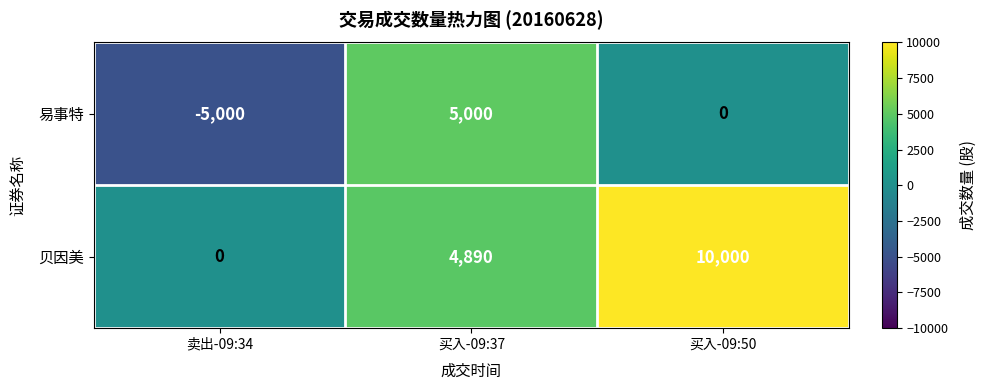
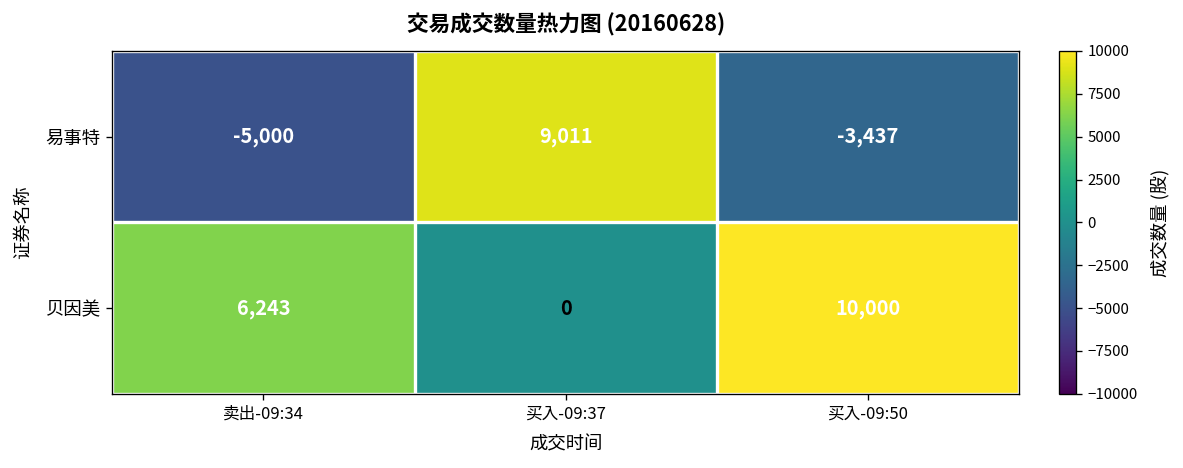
  {
    "易事特": {
      "卖出-09:34": "-5,000",
-     "买入-09:37": "5,000",
-     "买入-09:50": "0"
+     "买入-09:37": "9,011",
+     "买入-09:50": "-3,437"
    },
    "贝因美": {
-     "卖出-09:34": "0",
-     "买入-09:37": "4,890",
+     "卖出-09:34": "6,243",
+     "买入-09:37": "0",
      "买入-09:50": "10,000"
    }
  }
